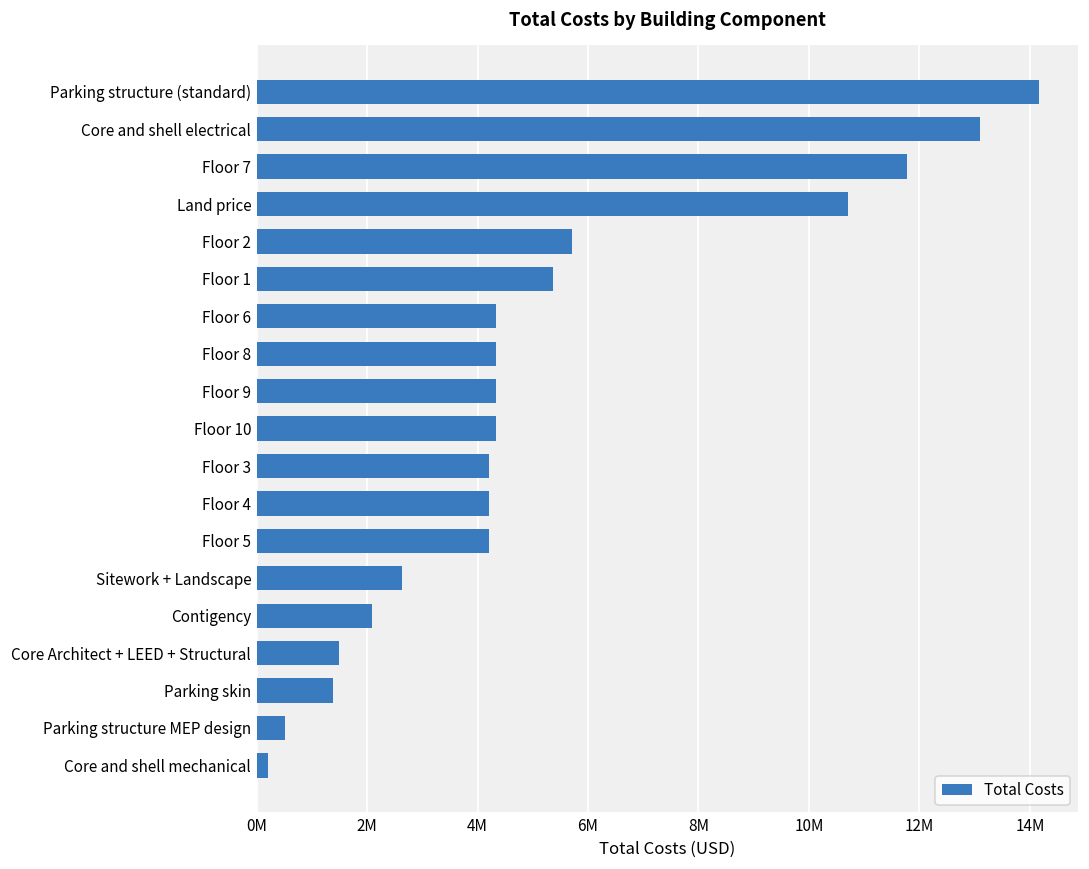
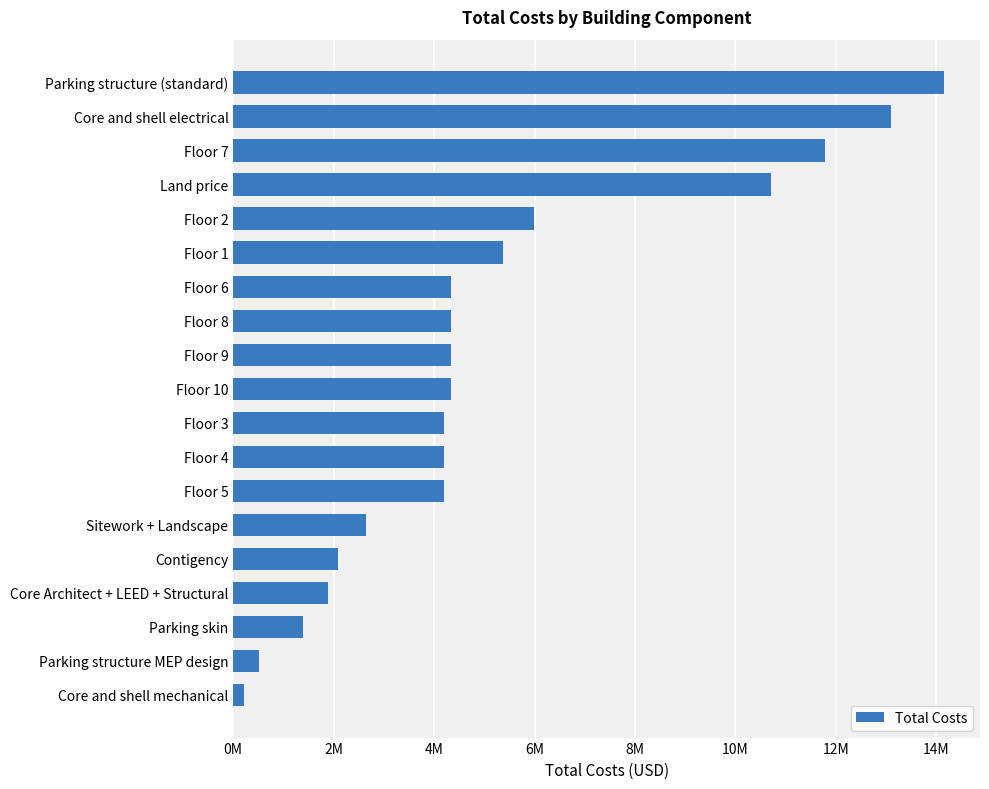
  {
    "Parking structure (standard)": 14200000,
    "Core and shell electrical": 13100000,
    "Floor 7": 11800000,
    "Land price": 10700000,
-   "Floor 2": 5700000,
+   "Floor 2": 6000000,
    "Floor 1": 5400000,
    "Floor 6": 4300000,
    "Floor 8": 4300000,
    "Floor 9": 4300000,
    "Floor 10": 4300000,
    "Floor 3": 4200000,
    "Floor 4": 4200000,
    "Floor 5": 4200000,
    "Sitework + Landscape": 2600000,
    "Contigency": 2100000,
-   "Core Architect + LEED + Structural": 1500000,
+   "Core Architect + LEED + Structural": 1900000,
    "Parking skin": 1400000,
    "Parking structure MEP design": 500000,
    "Core and shell mechanical": 200000
  }
